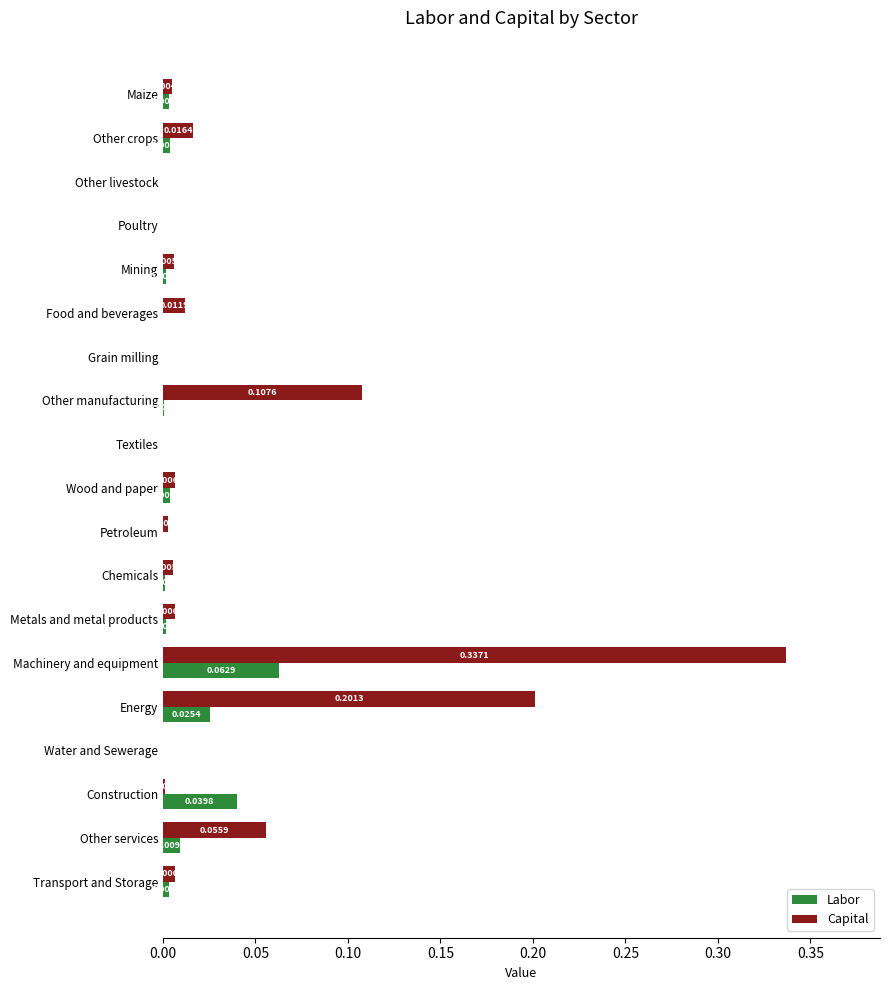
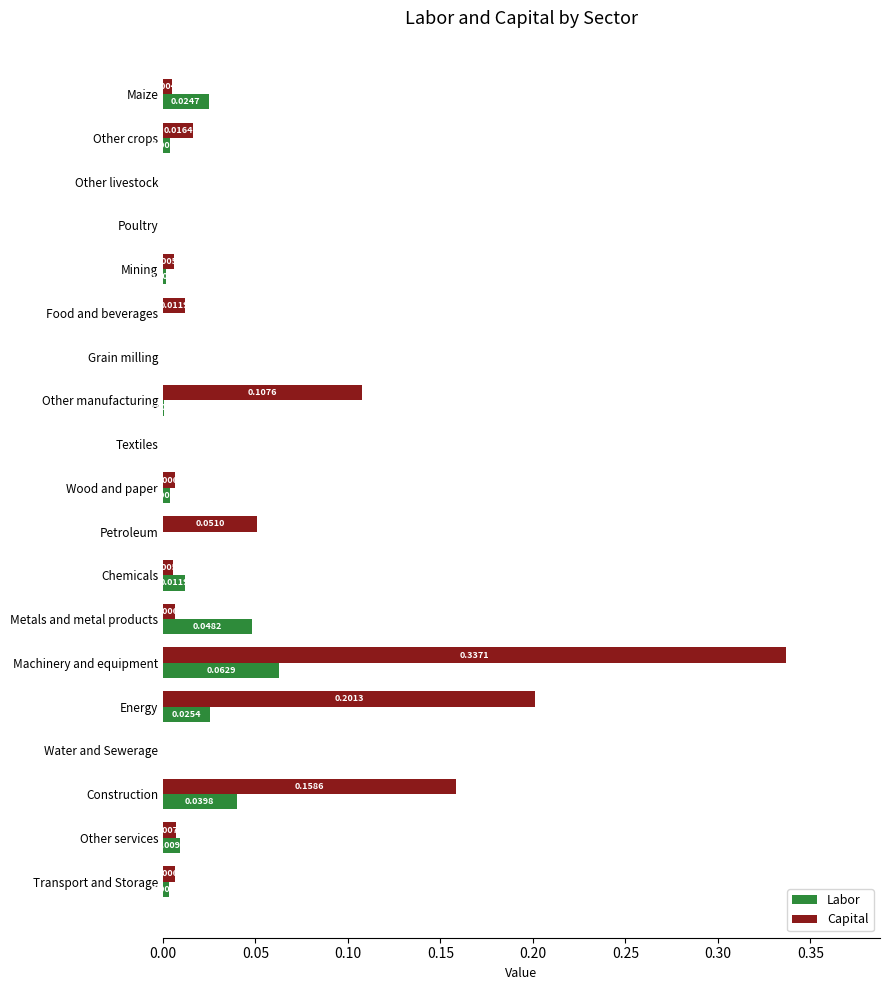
  {
    "Labor": {
-     "Maize": 0.003,
+     "Maize": 0.025,
      "Other crops": 0.004,
      "Mining": 0.002,
      "Wood and paper": 0.004,
-     "Chemicals": 0.001,
-     "Metals and metal products": 0.002,
+     "Chemicals": 0.012,
+     "Metals and metal products": 0.048,
      "Transport and Storage": 0.003
    },
    "Capital": {
      "Maize": 0.005,
      "Mining": 0.006,
      "Wood and paper": 0.007,
-     "Petroleum": 0.003,
+     "Petroleum": 0.051,
      "Chemicals": 0.005,
      "Metals and metal products": 0.006,
-     "Construction": 0.001,
-     "Other services": 0.056,
+     "Construction": 0.159,
+     "Other services": 0.007,
      "Transport and Storage": 0.006
    }
  }
